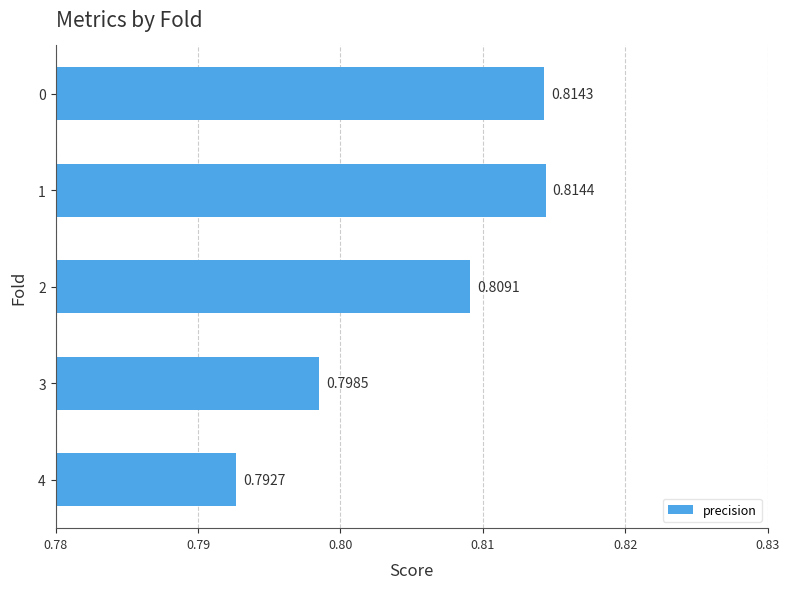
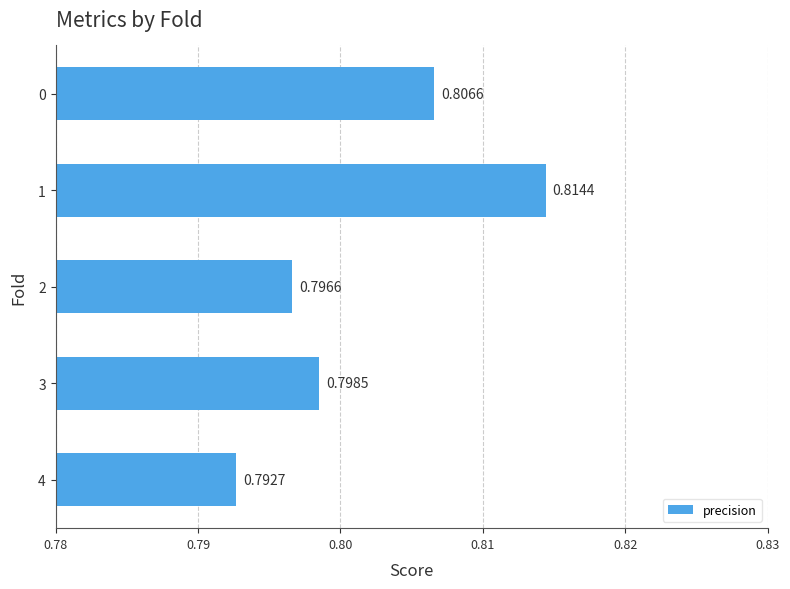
  {
-   "0": 0.8143,
+   "0": 0.8066,
    "1": 0.8144,
-   "2": 0.8091,
+   "2": 0.7966,
    "3": 0.7985,
    "4": 0.7927
  }
